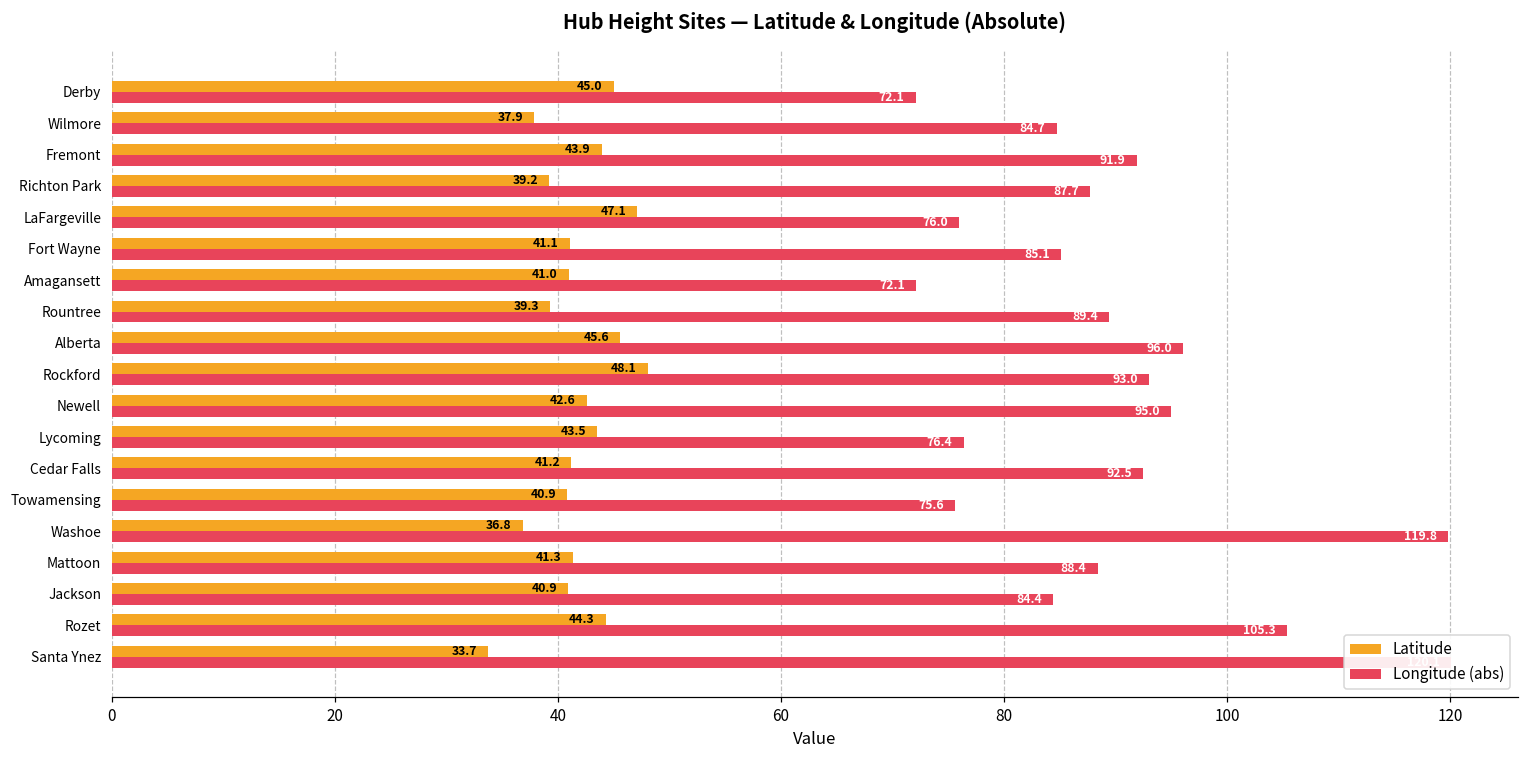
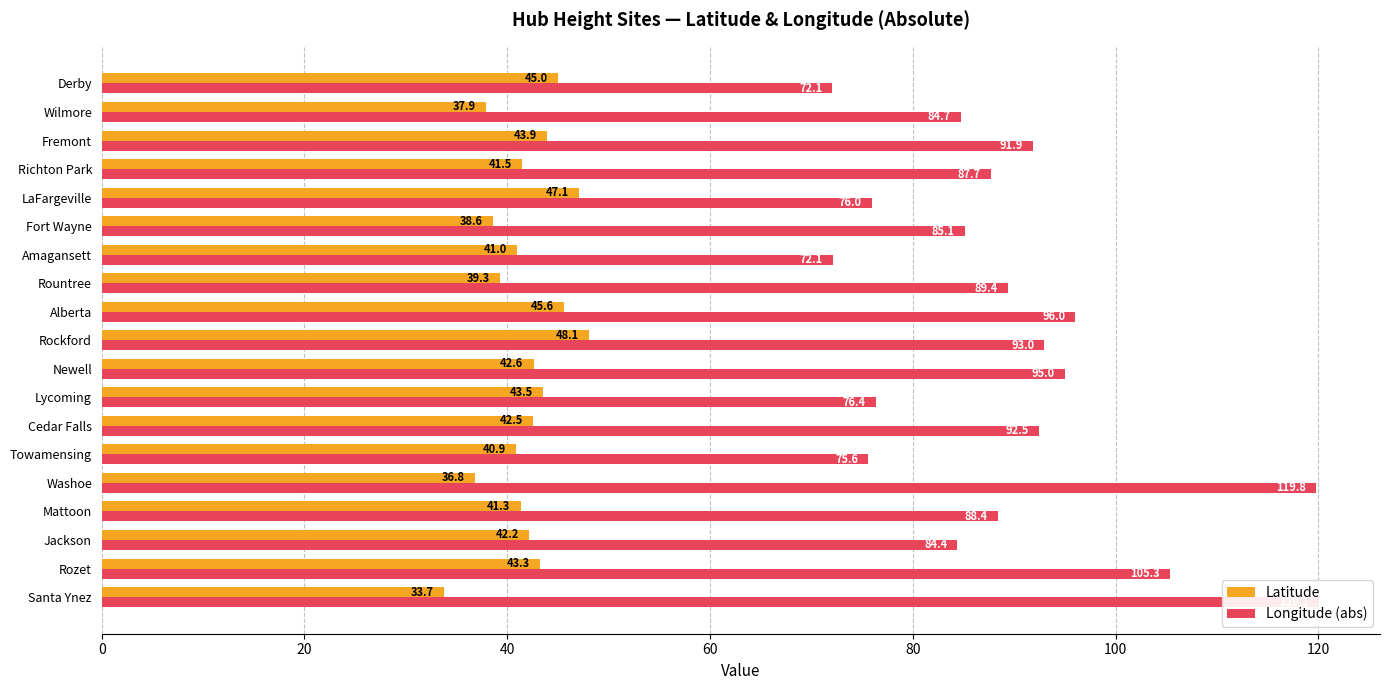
  {
    "Latitude": {
      "Derby": 45.0,
      "Wilmore": 37.9,
      "Fremont": 43.9,
-     "Richton Park": 39.2,
+     "Richton Park": 41.5,
      "LaFargeville": 47.1,
-     "Fort Wayne": 41.1,
+     "Fort Wayne": 38.6,
      "Amagansett": 41.0,
      "Rountree": 39.3,
      "Alberta": 45.6,
      "Rockford": 48.1,
      "Newell": 42.6,
      "Lycoming": 43.5,
-     "Cedar Falls": 41.2,
+     "Cedar Falls": 42.5,
      "Towamensing": 40.9,
      "Washoe": 36.8,
      "Mattoon": 41.3,
-     "Jackson": 40.9,
-     "Rozet": 44.3,
+     "Jackson": 42.2,
+     "Rozet": 43.3,
      "Santa Ynez": 33.7
    },
    "Longitude (abs)": {
      "Derby": 72.1,
      "Wilmore": 84.7,
      "Fremont": 91.9,
      "Richton Park": 87.7,
      "LaFargeville": 76.0,
      "Fort Wayne": 85.1,
      "Amagansett": 72.1,
      "Rountree": 89.4,
      "Alberta": 96.0,
      "Rockford": 93.0,
      "Newell": 95.0,
      "Lycoming": 76.4,
      "Cedar Falls": 92.5,
      "Towamensing": 75.6,
      "Washoe": 119.8,
      "Mattoon": 88.4,
      "Jackson": 84.4,
      "Rozet": 105.3
    }
  }
